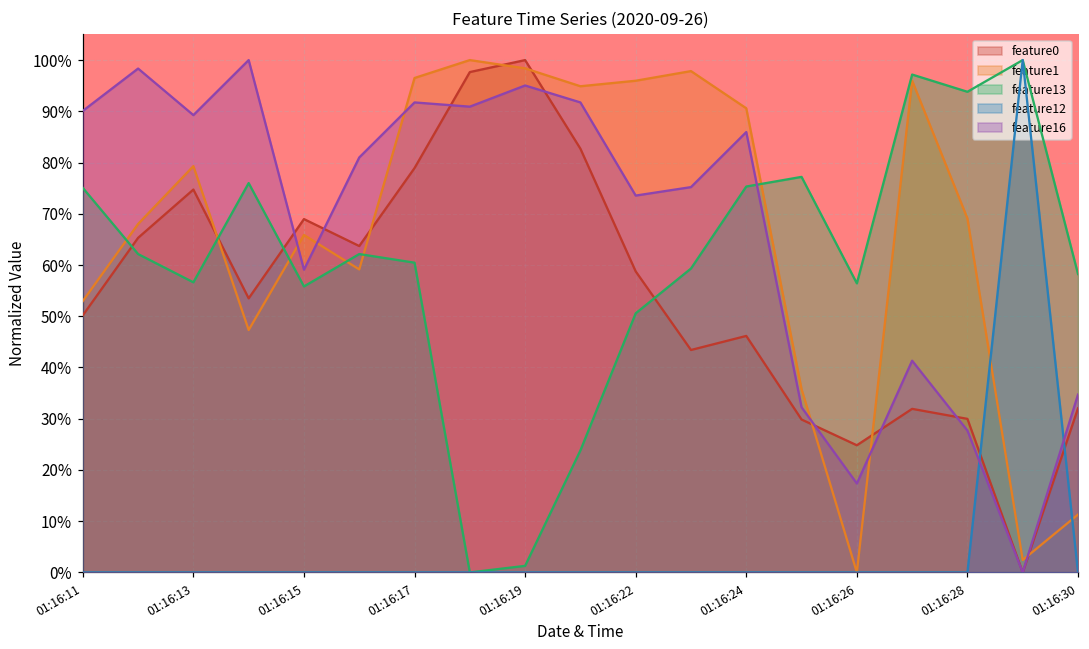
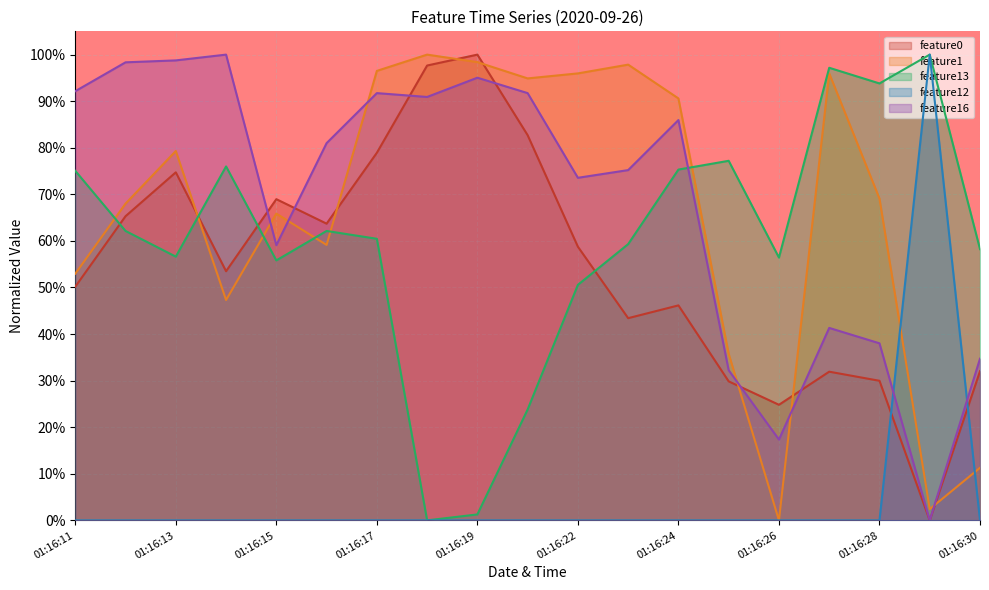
  {
    "feature16": {
-     "01:16:11": "90%",
-     "01:16:13": "89%",
+     "01:16:11": "92%",
+     "01:16:13": "99%",
      "01:16:15": "59%",
      "01:16:17": "92%",
      "01:16:19": "95%",
      "01:16:22": "74%",
      "01:16:24": "86%",
      "01:16:26": "17%",
-     "01:16:28": "28%",
+     "01:16:28": "38%",
      "01:16:30": "35%"
    }
  }
